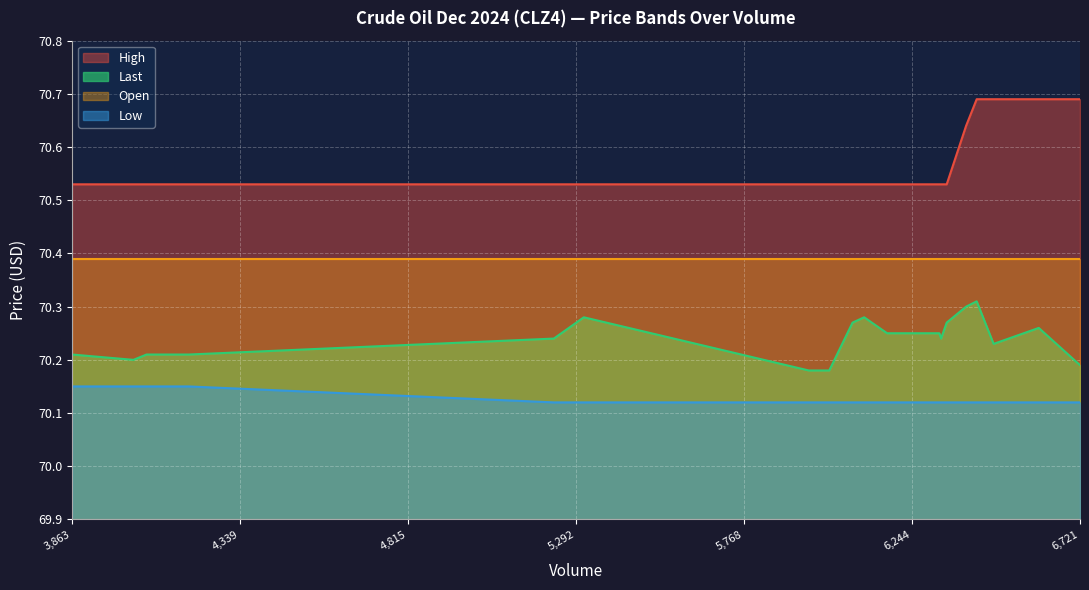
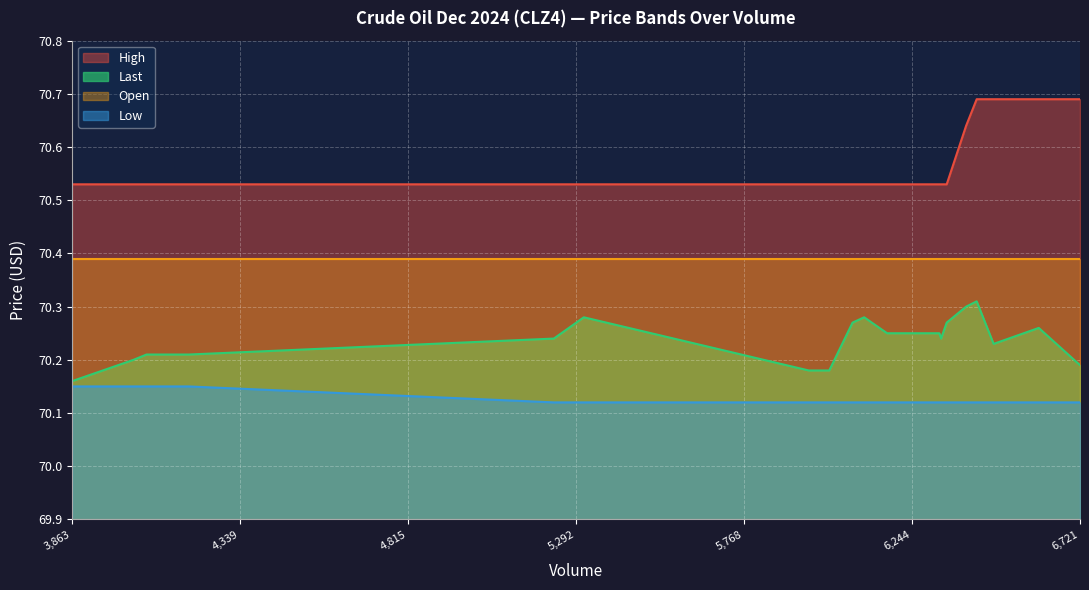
  {
    "Last": {
-     "3,863": 70.21,
+     "3,863": 70.16,
      "6,721": 70.19
    },
    "Low": {
      "3,863": 70.15,
      "6,721": 70.12
    }
  }
